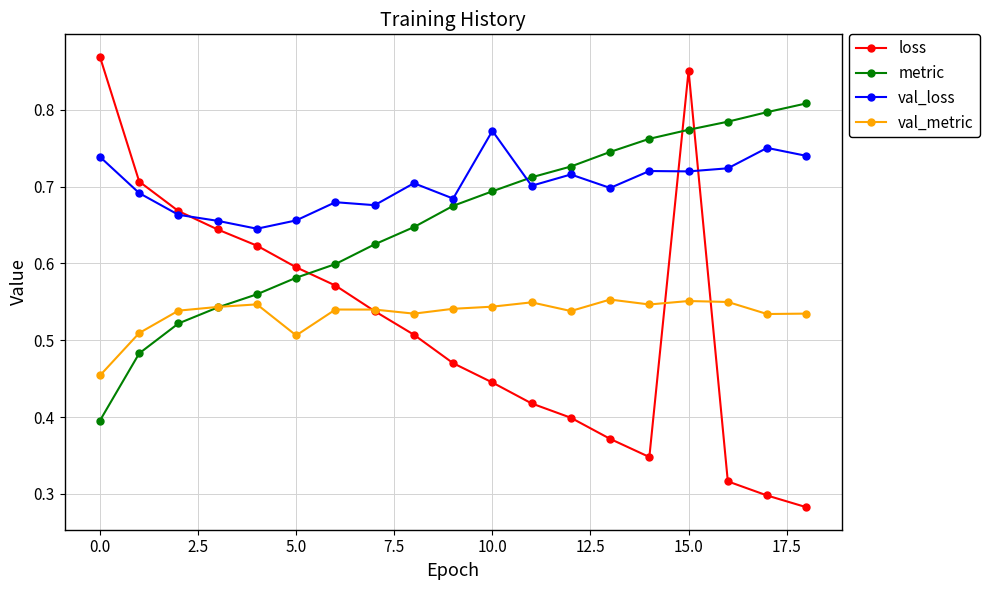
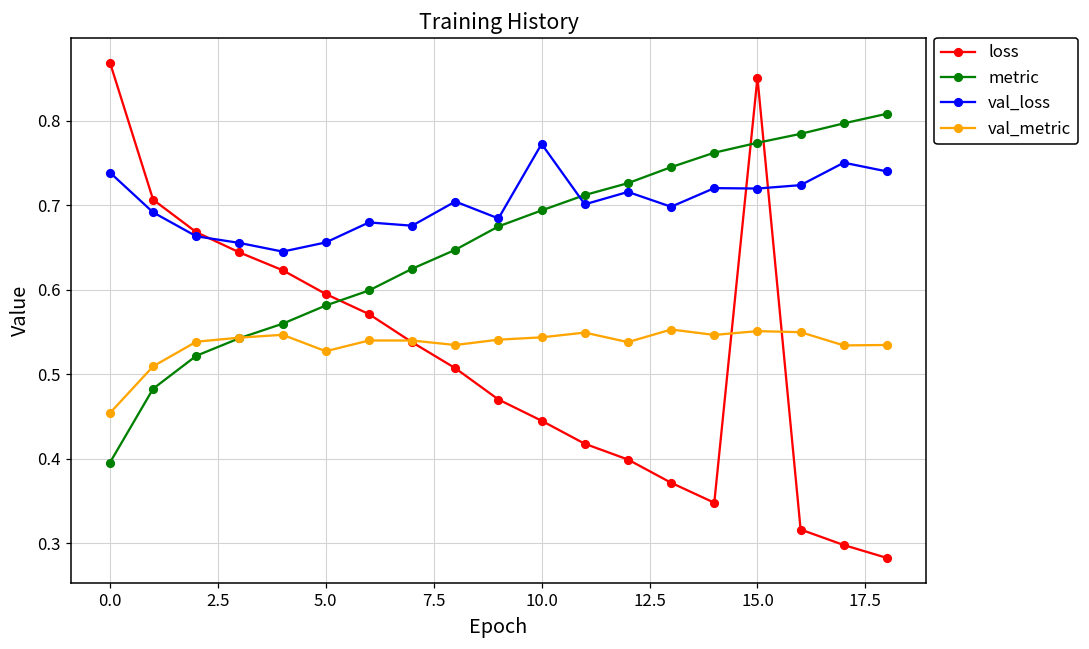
  {
    "loss": {
      "0.0": 0.87,
      "5.0": 0.60,
      "10.0": 0.45,
      "15.0": 0.85
    },
    "metric": {
      "0.0": 0.40,
      "5.0": 0.58,
      "10.0": 0.69,
      "15.0": 0.77
    },
    "val_loss": {
      "0.0": 0.74,
      "5.0": 0.66,
      "10.0": 0.77,
      "15.0": 0.72
    },
    "val_metric": {
      "0.0": 0.45,
-     "5.0": 0.51,
+     "5.0": 0.53,
      "10.0": 0.54,
      "15.0": 0.55
    }
  }
